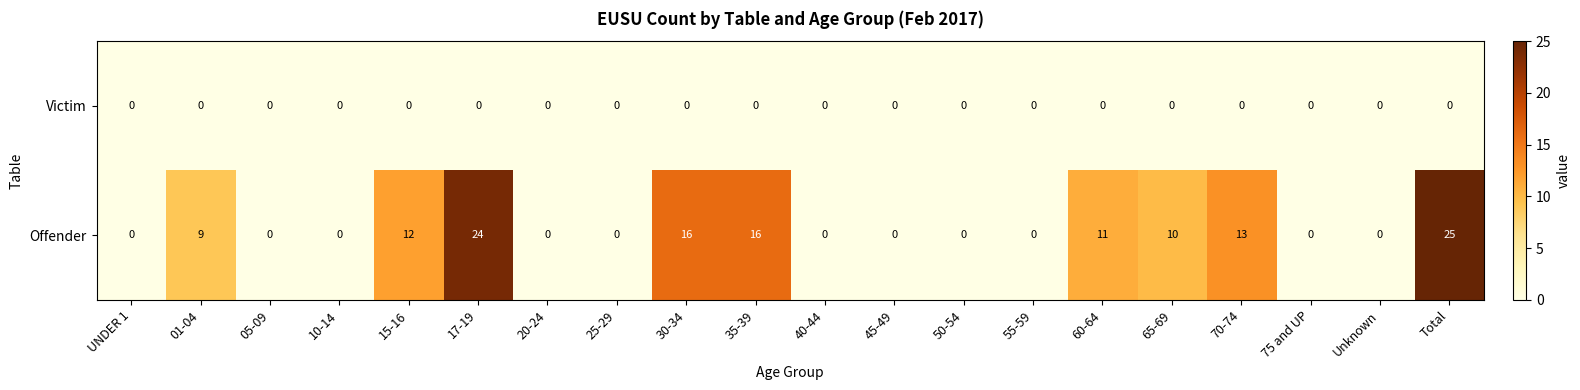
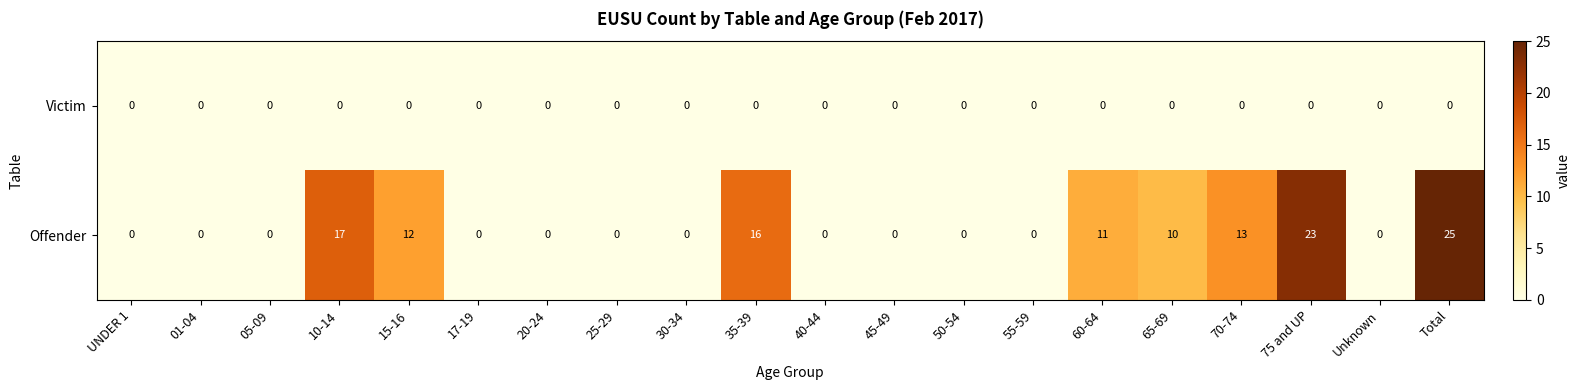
  {
    "Victim": {
      "UNDER 1": 0,
      "01-04": 0,
      "05-09": 0,
      "10-14": 0,
      "15-16": 0,
      "17-19": 0,
      "20-24": 0,
      "25-29": 0,
      "30-34": 0,
      "35-39": 0,
      "40-44": 0,
      "45-49": 0,
      "50-54": 0,
      "55-59": 0,
      "60-64": 0,
      "65-69": 0,
      "70-74": 0,
      "75 and UP": 0,
      "Unknown": 0,
      "Total": 0
    },
    "Offender": {
      "UNDER 1": 0,
-     "01-04": 9,
+     "01-04": 0,
      "05-09": 0,
-     "10-14": 0,
+     "10-14": 17,
      "15-16": 12,
-     "17-19": 24,
+     "17-19": 0,
      "20-24": 0,
      "25-29": 0,
-     "30-34": 16,
+     "30-34": 0,
      "35-39": 16,
      "40-44": 0,
      "45-49": 0,
      "50-54": 0,
      "55-59": 0,
      "60-64": 11,
      "65-69": 10,
      "70-74": 13,
-     "75 and UP": 0,
+     "75 and UP": 23,
      "Unknown": 0,
      "Total": 25
    }
  }
